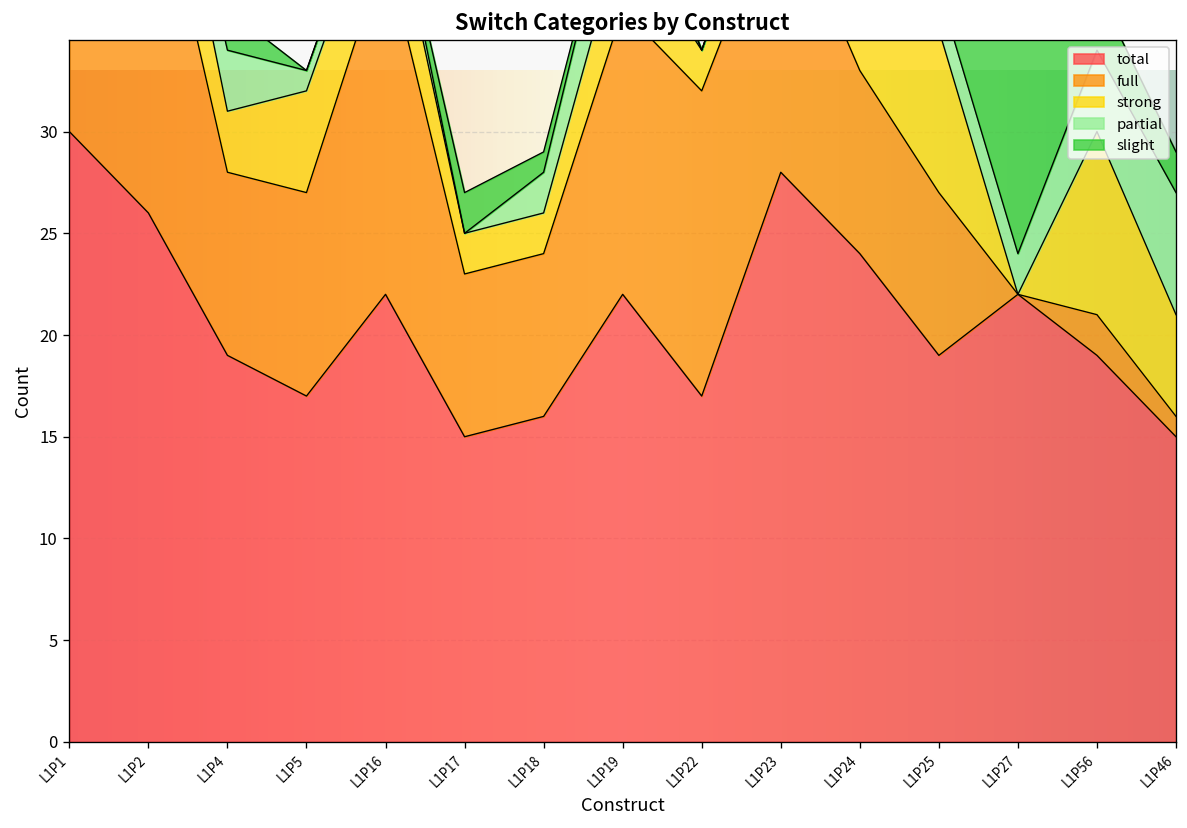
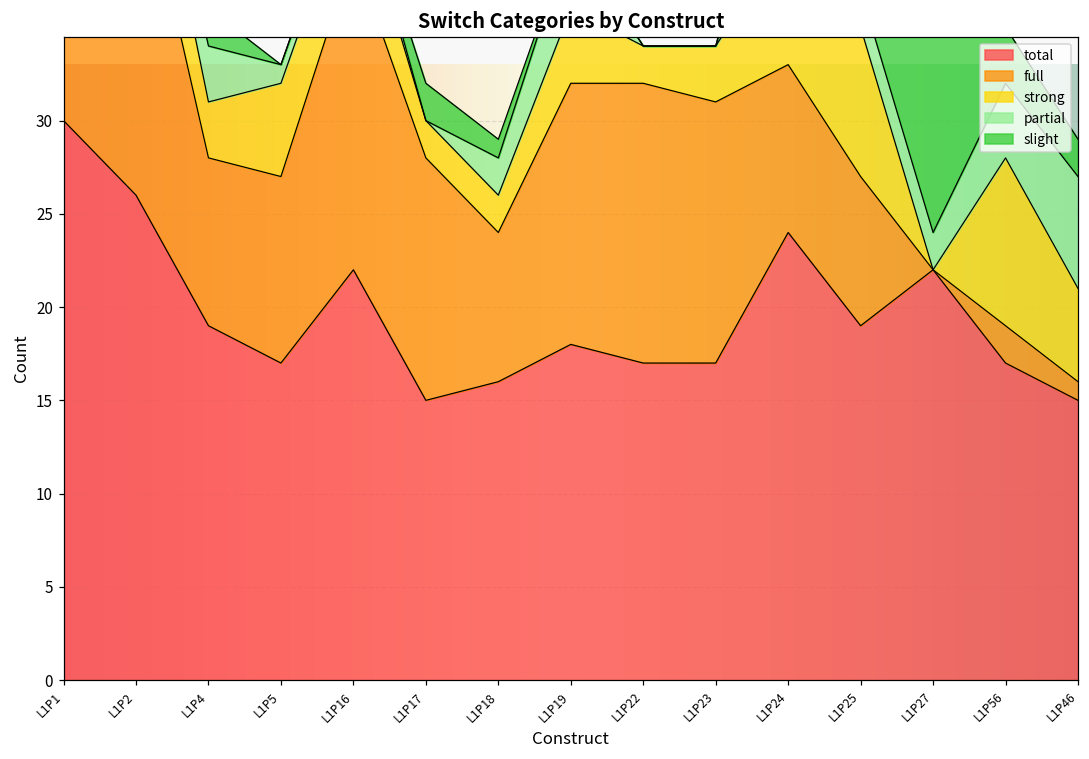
  {
    "total": {
      "L1P1": 30,
      "L1P2": 26,
      "L1P4": 19,
      "L1P5": 17,
      "L1P16": 22,
      "L1P17": 15,
      "L1P18": 16,
-     "L1P19": 22,
+     "L1P19": 18,
      "L1P22": 17,
-     "L1P23": 28,
+     "L1P23": 17,
      "L1P24": 24,
      "L1P25": 19,
-     "L1P56": 19,
+     "L1P56": 17,
      "L1P46": 15
    },
    "full": {
      "L1P4": 9,
      "L1P5": 10,
-     "L1P17": 8,
+     "L1P17": 13,
      "L1P18": 8,
      "L1P22": 15,
      "L1P24": 9,
      "L1P25": 8,
      "L1P56": 2,
      "L1P46": 1
    },
    "strong": {
      "L1P4": 3,
      "L1P5": 5,
      "L1P18": 2,
      "L1P46": 5
    },
    "partial": {
      "L1P4": 3,
      "L1P18": 2,
      "L1P27": 2,
      "L1P46": 6
    },
    "slight": {
      "L1P17": 2,
      "L1P18": 1,
      "L1P46": 2
    }
  }
